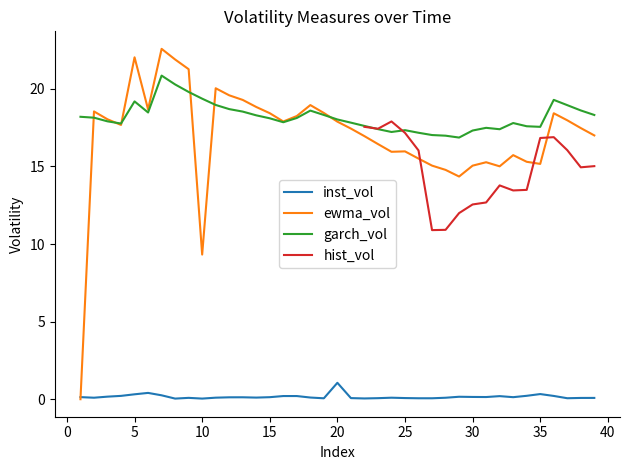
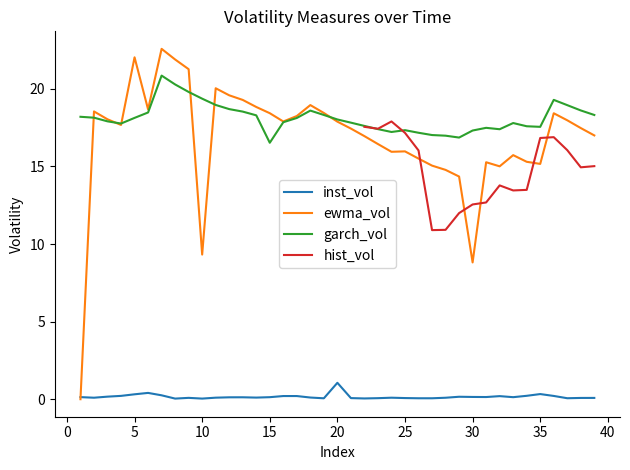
  {
    "inst_vol": {
      "5": 0.3,
      "10": 0.1,
      "15": 0.1,
      "20": 1.1,
      "25": 0.1,
      "30": 0.2,
      "35": 0.3
    },
    "ewma_vol": {
      "5": 22.0,
      "10": 9.3,
      "15": 18.4,
      "25": 16.0,
-     "30": 15.0,
+     "30": 8.8,
      "35": 15.2
    },
    "garch_vol": {
-     "5": 19.2,
+     "5": 18.1,
      "10": 19.4,
-     "15": 18.1,
+     "15": 16.5,
      "25": 17.3,
      "30": 17.3,
      "35": 17.5
    },
    "hist_vol": {
      "25": 17.2,
      "30": 12.5,
      "35": 16.8
    }
  }
